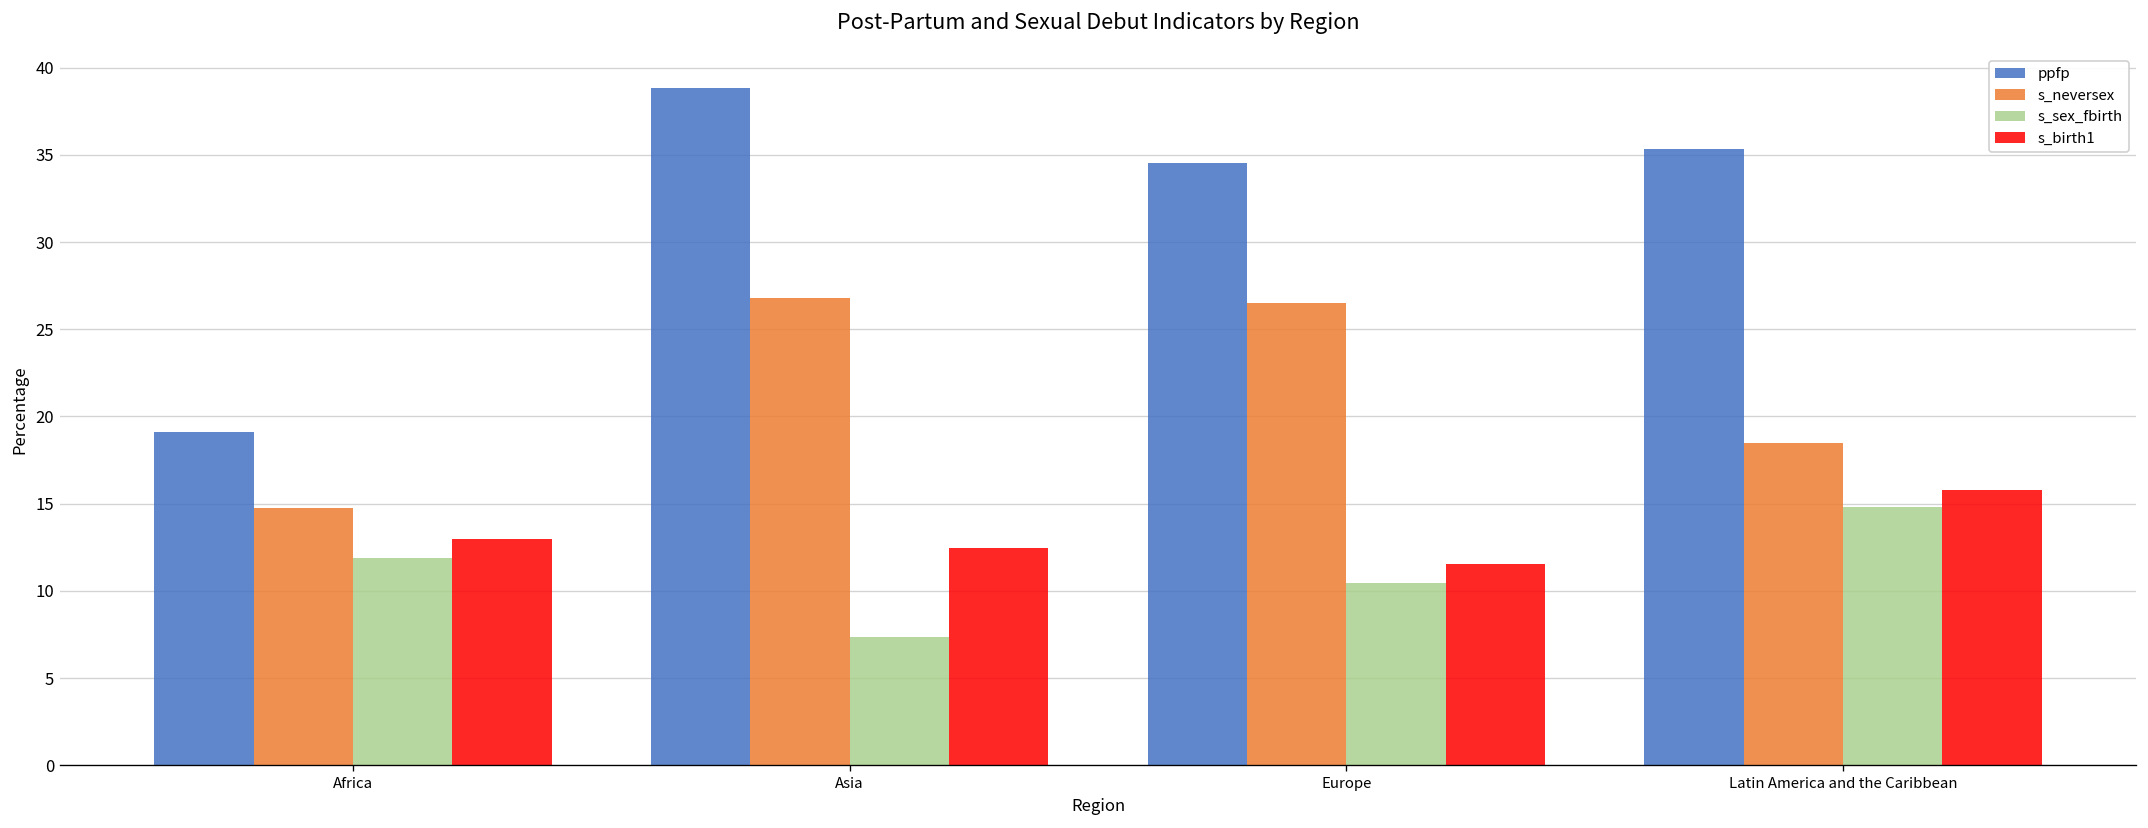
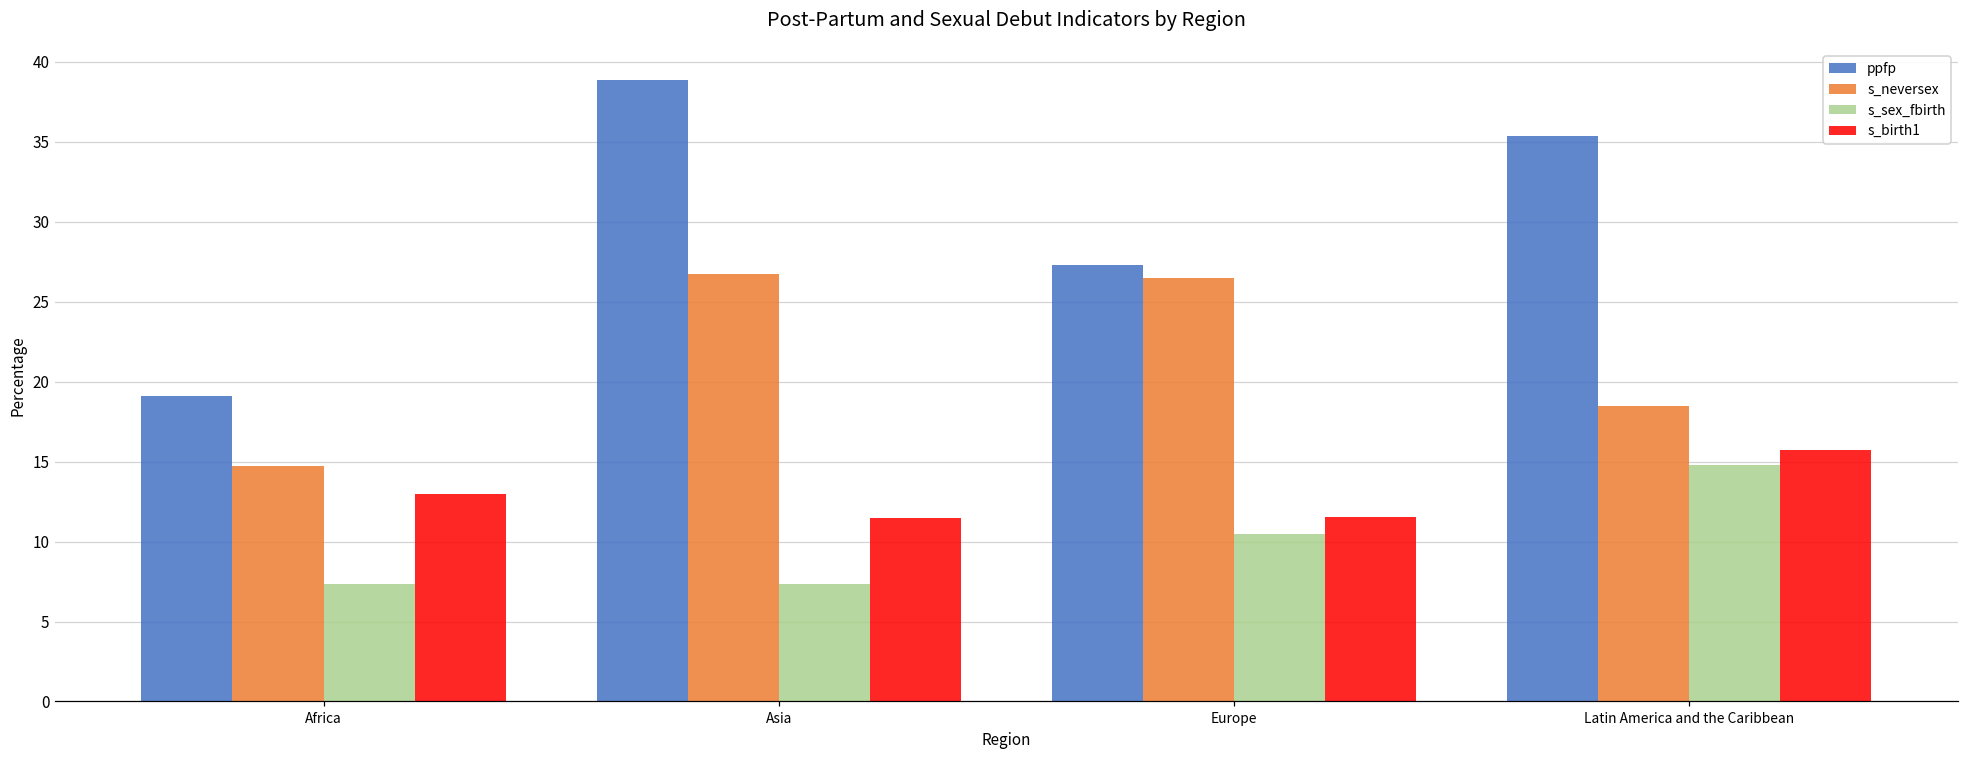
  {
    "ppfp": {
      "Africa": 19.1,
      "Asia": 38.9,
-     "Europe": 34.6,
+     "Europe": 27.3,
      "Latin America and the Caribbean": 35.4
    },
    "s_neversex": {
      "Africa": 14.8,
      "Asia": 26.8,
      "Europe": 26.5,
      "Latin America and the Caribbean": 18.5
    },
    "s_sex_fbirth": {
-     "Africa": 11.9,
+     "Africa": 7.4,
      "Asia": 7.3,
      "Europe": 10.5,
      "Latin America and the Caribbean": 14.8
    },
    "s_birth1": {
      "Africa": 13.0,
-     "Asia": 12.4,
+     "Asia": 11.5,
      "Europe": 11.5,
      "Latin America and the Caribbean": 15.8
    }
  }
